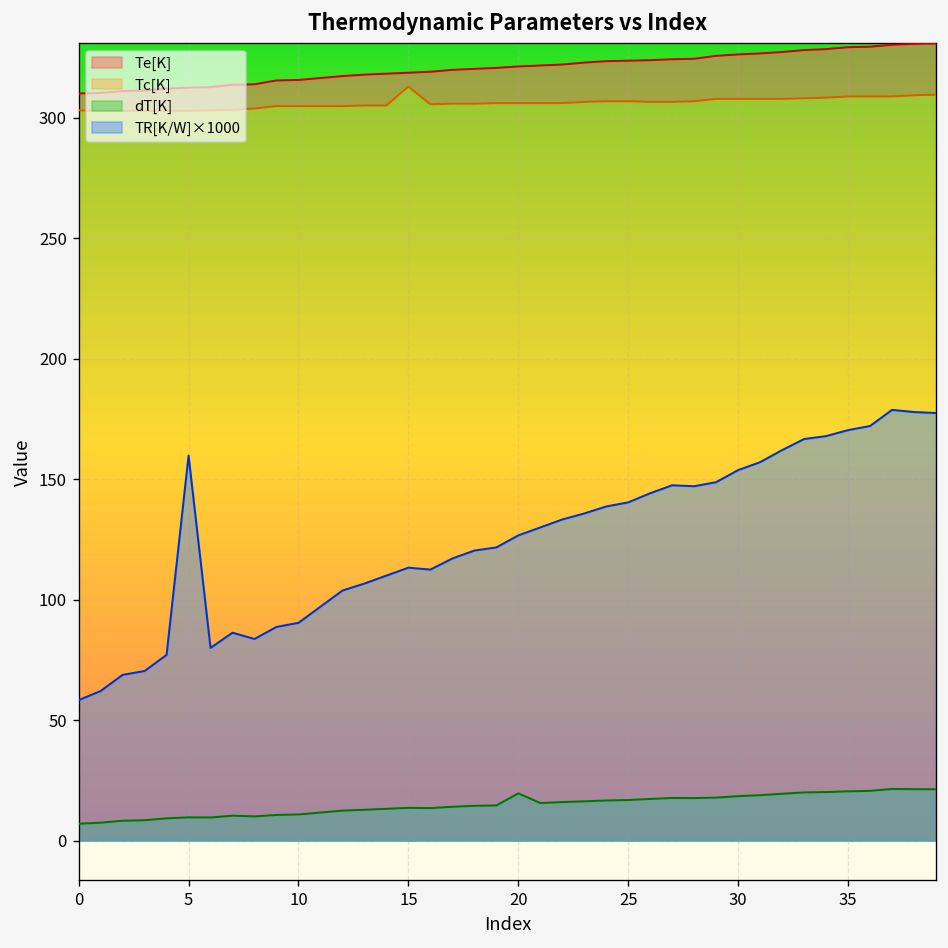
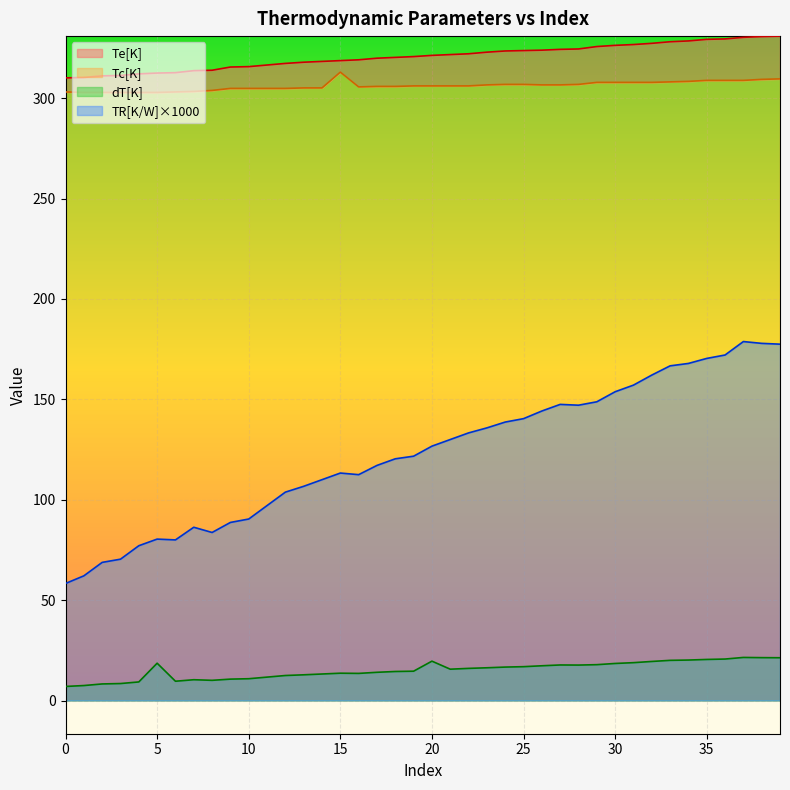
  {
    "Te[K]": {
      "0": 310,
      "10": 316,
      "15": 319,
      "20": 321,
      "25": 324,
      "30": 326,
      "35": 329
    },
    "Tc[K]": {
      "0": 303,
      "10": 305,
      "15": 313,
      "20": 306,
      "25": 307,
      "30": 308,
      "35": 309
    },
    "dT[K]": {
      "0": 7,
-     "5": 10,
+     "5": 19,
      "10": 11,
      "15": 14,
      "20": 20,
      "25": 17,
      "30": 18,
      "35": 20
    },
    "TR[K/W]×1000": {
      "0": 58,
-     "5": 160,
+     "5": 80,
      "10": 90,
      "15": 113,
      "20": 127,
      "25": 140,
      "30": 154,
      "35": 170
    }
  }
